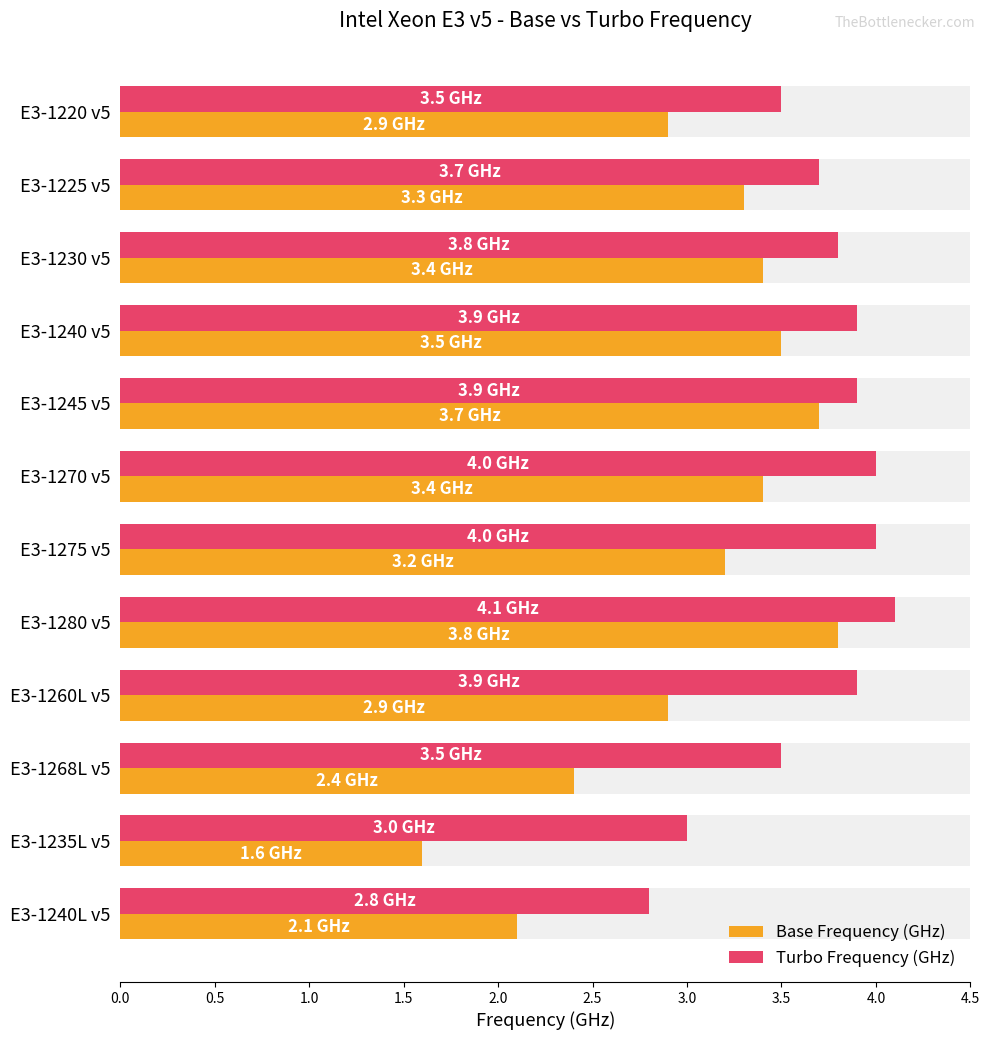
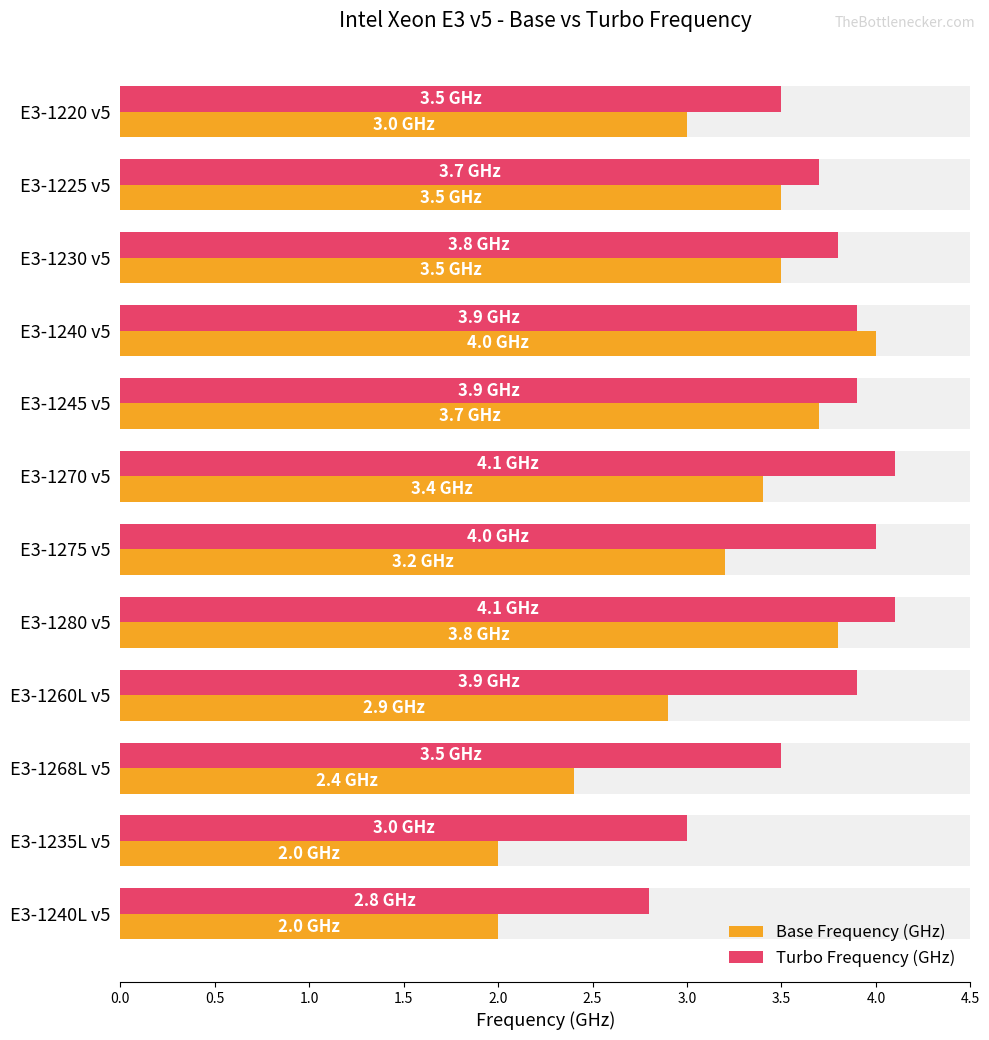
  {
    "Base Frequency (GHz)": {
-     "E3-1220 v5": 2.9,
-     "E3-1225 v5": 3.3,
-     "E3-1230 v5": 3.4,
-     "E3-1240 v5": 3.5,
-     "E3-1235L v5": 1.6,
-     "E3-1240L v5": 2.1
+     "E3-1220 v5": 3.0,
+     "E3-1225 v5": 3.5,
+     "E3-1230 v5": 3.5,
+     "E3-1240 v5": 4.0,
+     "E3-1235L v5": 2.0,
+     "E3-1240L v5": 2.0
    },
    "Turbo Frequency (GHz)": {
-     "E3-1270 v5": 4.0
+     "E3-1270 v5": 4.1
    }
  }
